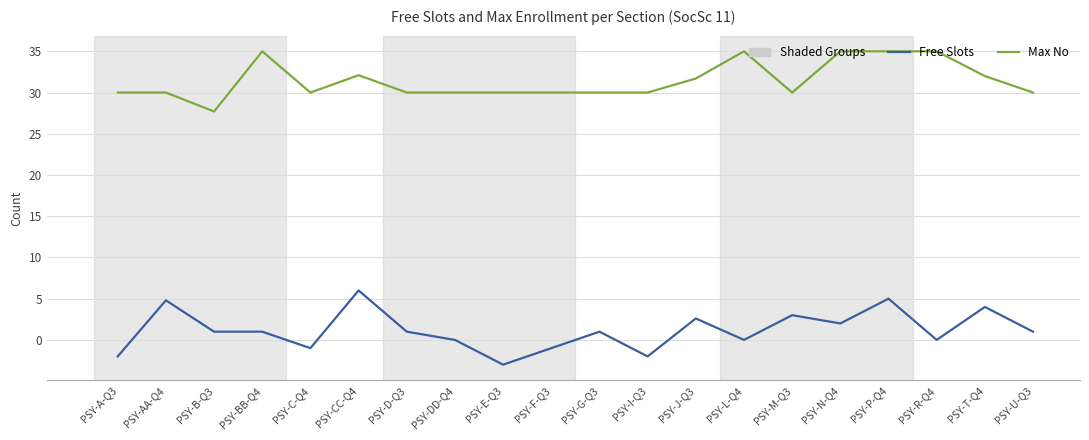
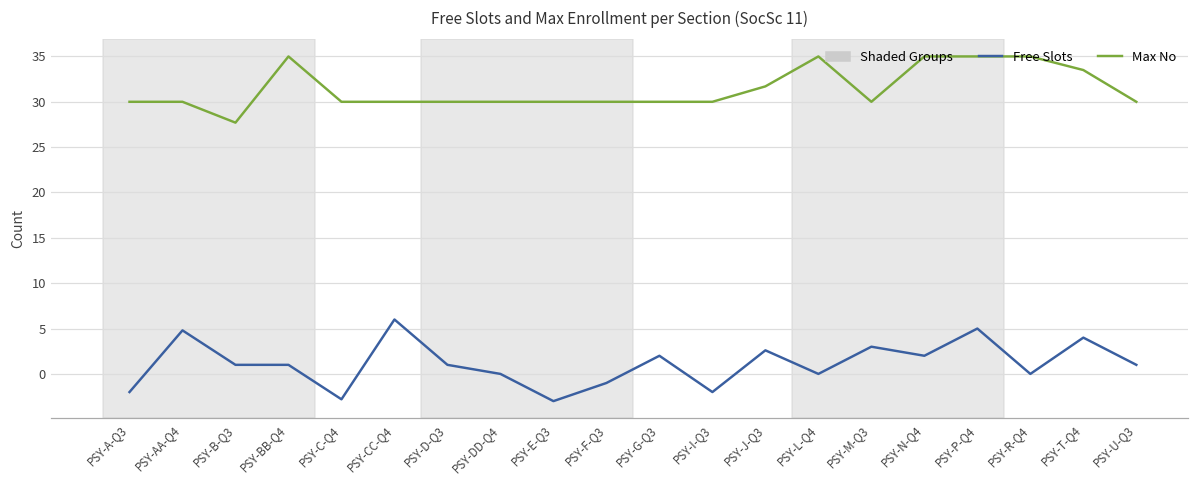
  {
    "Free Slots": {
      "PSY-A-Q3": -2,
      "PSY-AA-Q4": 5,
      "PSY-B-Q3": 1,
      "PSY-BB-Q4": 1,
-     "PSY-C-Q4": -1,
+     "PSY-C-Q4": -3,
      "PSY-CC-Q4": 6,
      "PSY-D-Q3": 1,
      "PSY-DD-Q4": 0,
      "PSY-E-Q3": -3,
      "PSY-F-Q3": -1,
-     "PSY-G-Q3": 1,
+     "PSY-G-Q3": 2,
      "PSY-I-Q3": -2,
      "PSY-J-Q3": 3,
      "PSY-L-Q4": 0,
      "PSY-M-Q3": 3,
      "PSY-N-Q4": 2,
      "PSY-P-Q4": 5,
      "PSY-R-Q4": 0,
      "PSY-T-Q4": 4,
      "PSY-U-Q3": 1
    },
    "Max No": {
      "PSY-A-Q3": 30,
      "PSY-AA-Q4": 30,
      "PSY-B-Q3": 28,
      "PSY-BB-Q4": 35,
      "PSY-C-Q4": 30,
-     "PSY-CC-Q4": 32,
+     "PSY-CC-Q4": 30,
      "PSY-D-Q3": 30,
      "PSY-DD-Q4": 30,
      "PSY-E-Q3": 30,
      "PSY-F-Q3": 30,
      "PSY-G-Q3": 30,
      "PSY-I-Q3": 30,
      "PSY-J-Q3": 32,
      "PSY-L-Q4": 35,
      "PSY-M-Q3": 30,
      "PSY-N-Q4": 35,
      "PSY-P-Q4": 35,
      "PSY-R-Q4": 35,
-     "PSY-T-Q4": 32,
+     "PSY-T-Q4": 34,
      "PSY-U-Q3": 30
    }
  }
